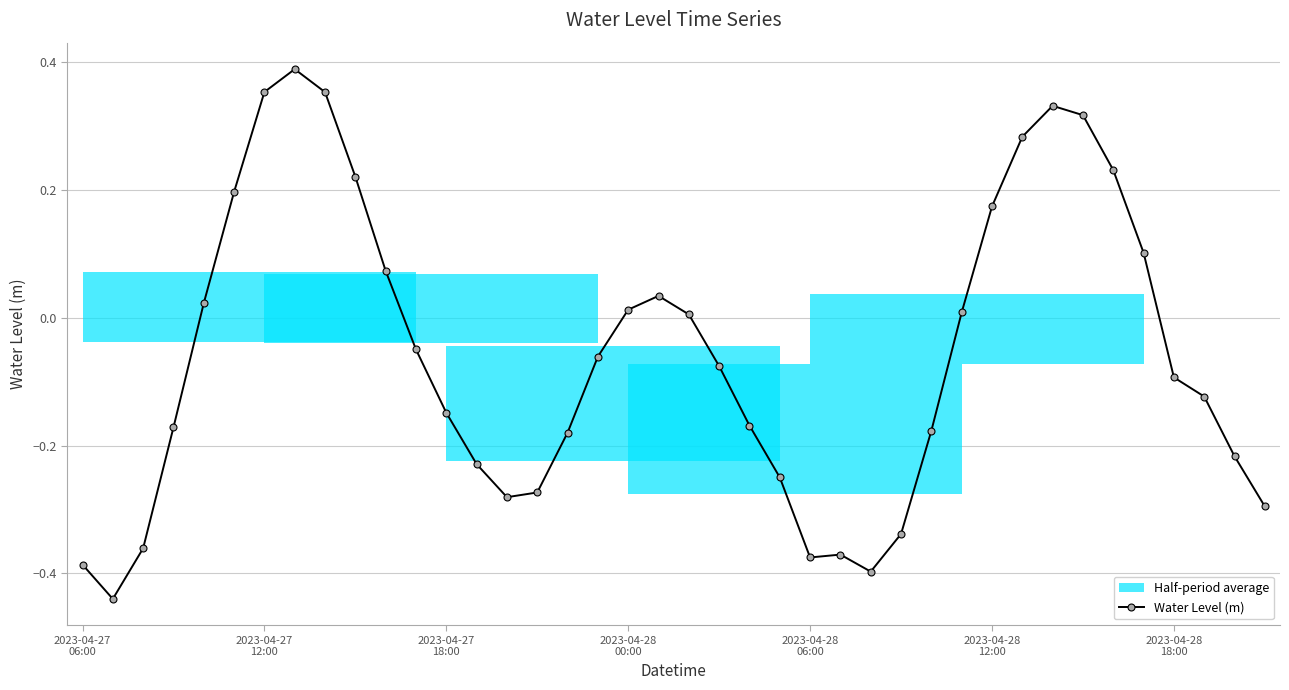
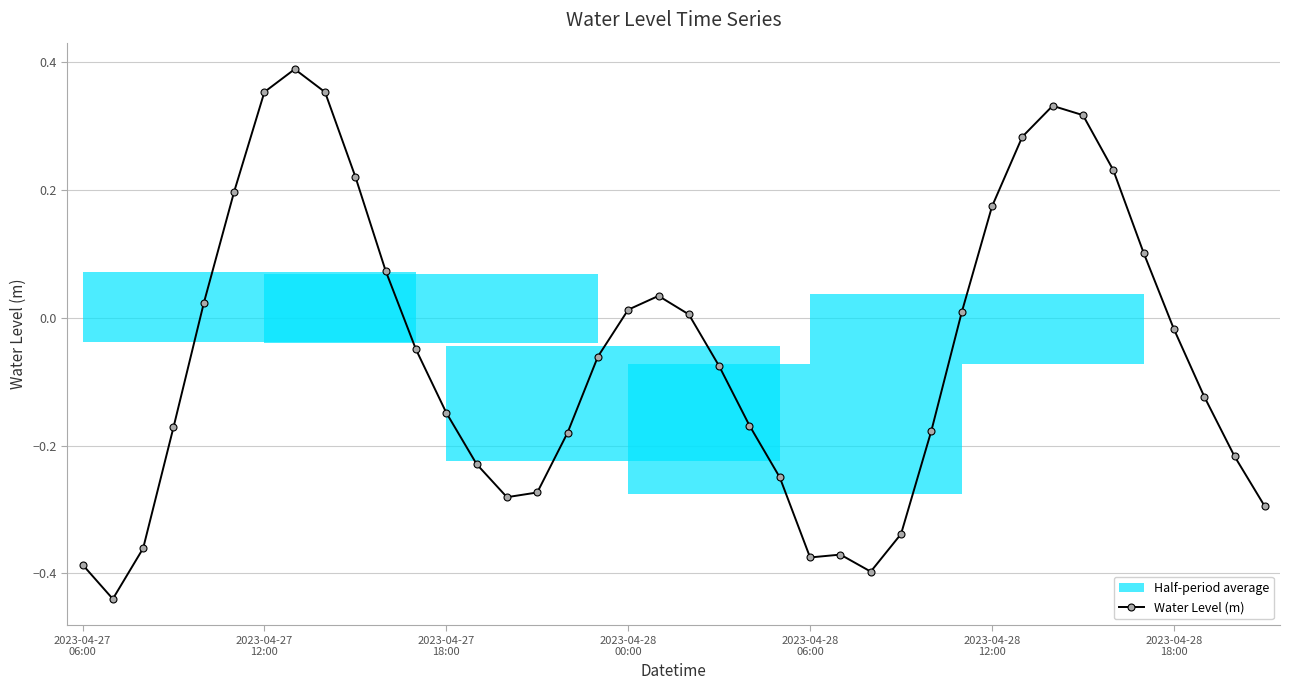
  {
    "Water Level (m)": {
      "2023-04-27 06:00": -0.39,
      "2023-04-27 12:00": 0.35,
      "2023-04-27 18:00": -0.15,
      "2023-04-28 00:00": 0.01,
      "2023-04-28 06:00": -0.38,
      "2023-04-28 12:00": 0.17,
-     "2023-04-28 18:00": -0.09
+     "2023-04-28 18:00": -0.02
    }
  }
